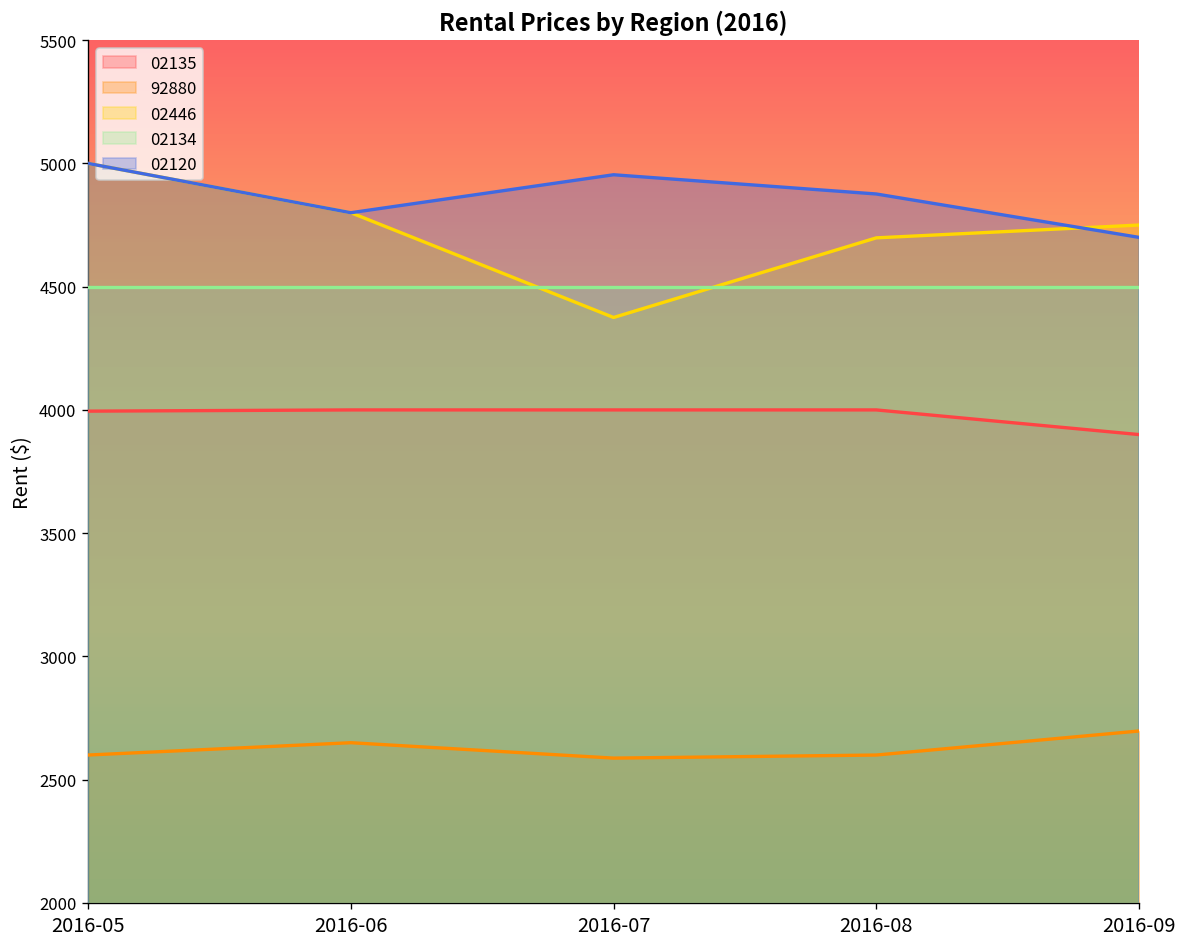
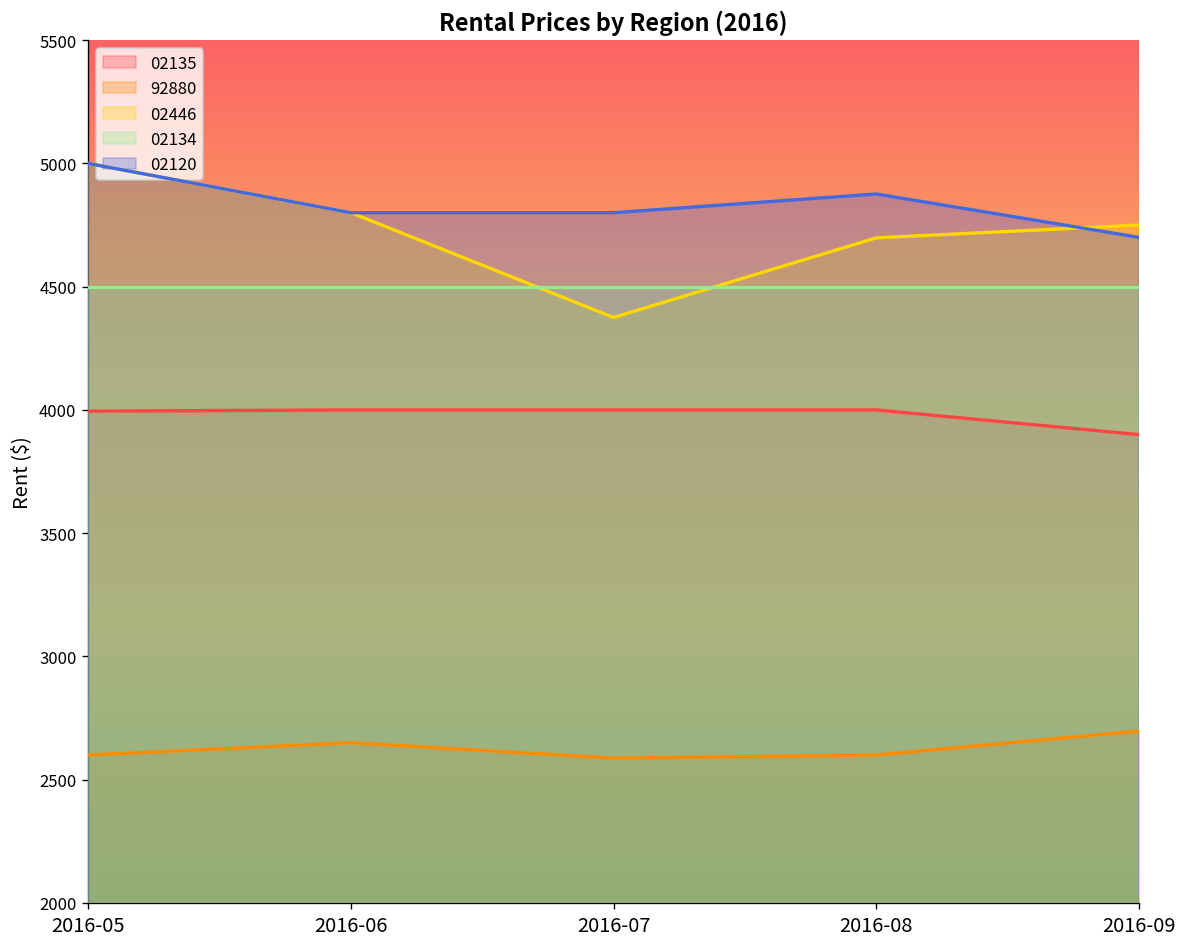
  {
    "02134": {
      "2016-05": 4500,
      "2016-06": 4500,
      "2016-07": 4500,
      "2016-08": 4500,
      "2016-09": 4500
    },
    "02120": {
-     "2016-07": 4950,
+     "2016-07": 4800,
      "2016-08": 4880,
      "2016-09": 4700
    }
  }
